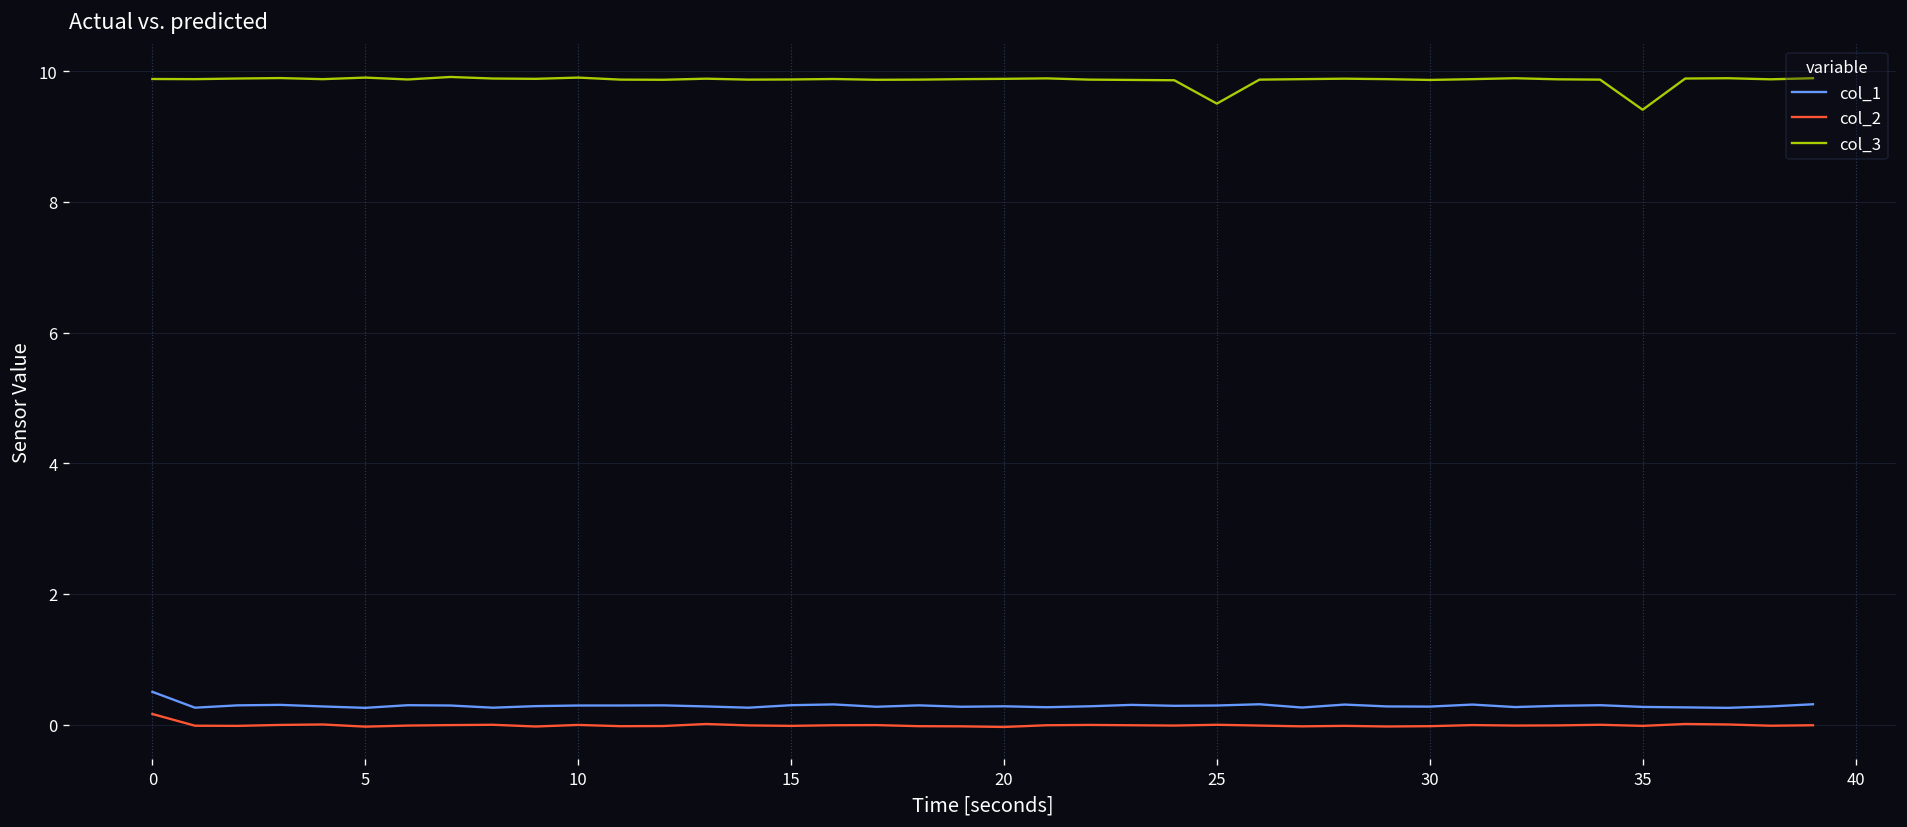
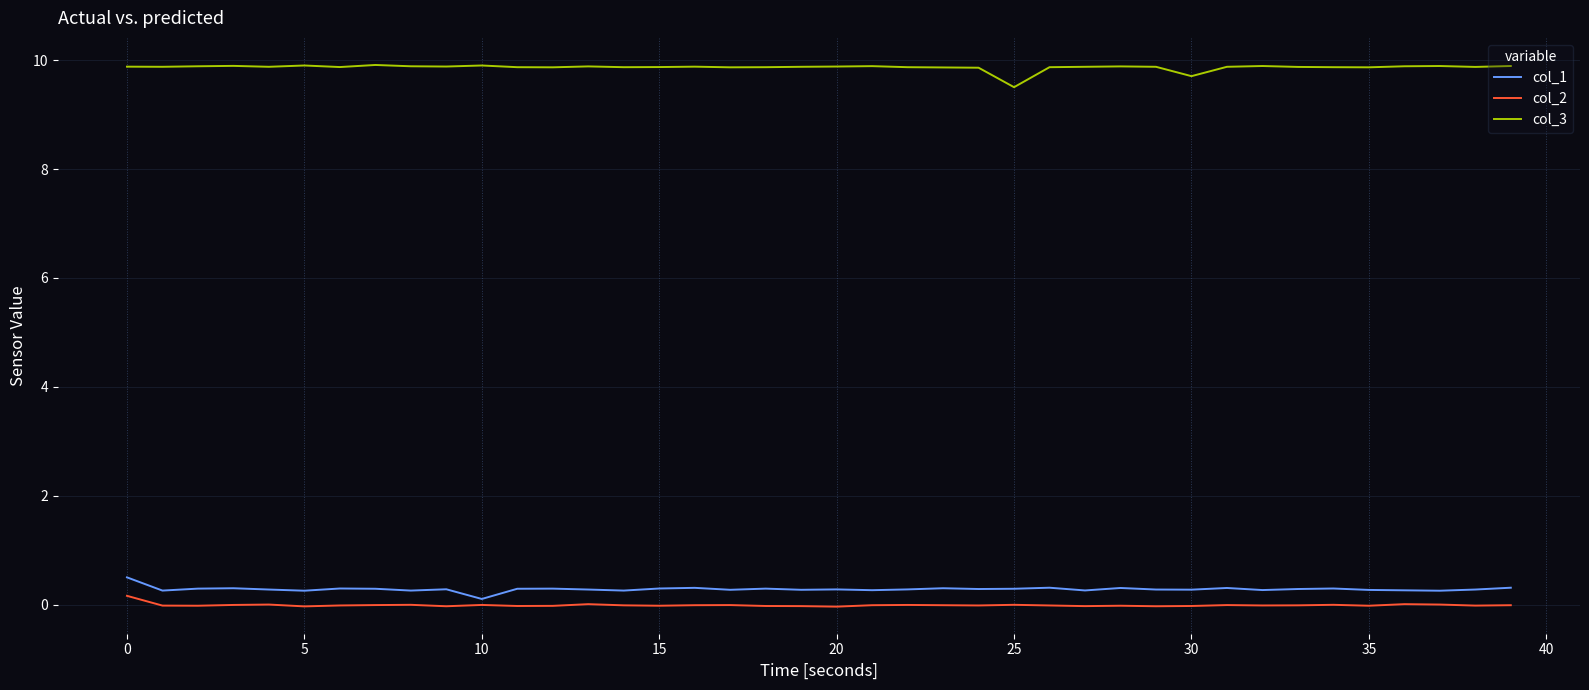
  {
    "col_1": {
      "0": 0.5,
      "5": 0.3,
-     "10": 0.3,
+     "10": 0.1,
      "15": 0.3,
      "20": 0.3,
      "25": 0.3,
      "30": 0.3,
      "35": 0.3
    },
    "col_2": {
      "0": 0.2,
      "5": 0.0,
      "10": 0.0,
      "15": 0.0,
      "20": 0.0,
      "25": 0.0,
      "30": 0.0,
      "35": 0.0
    },
    "col_3": {
      "0": 9.9,
      "5": 9.9,
      "10": 9.9,
      "15": 9.9,
      "20": 9.9,
      "25": 9.5,
-     "30": 9.9,
-     "35": 9.4
+     "30": 9.7,
+     "35": 9.9
    }
  }
